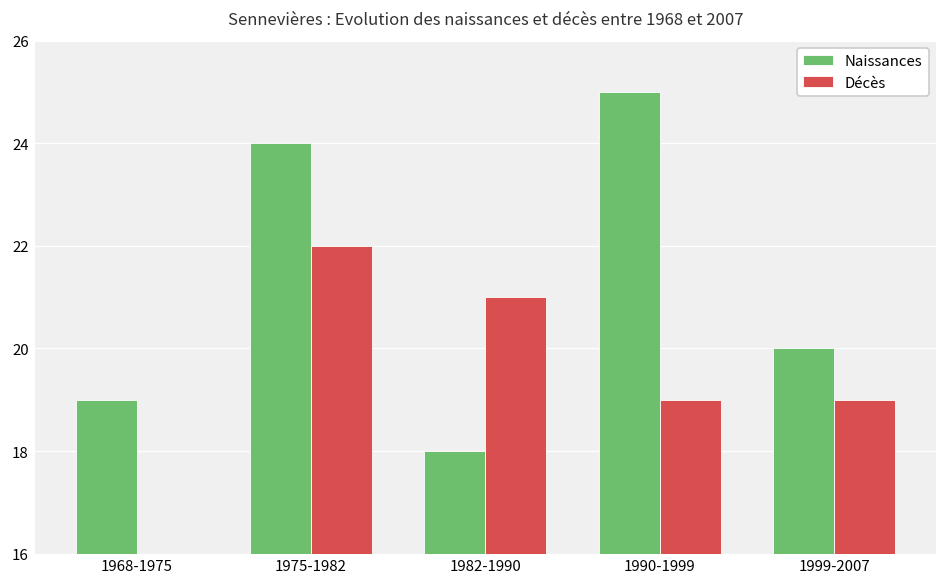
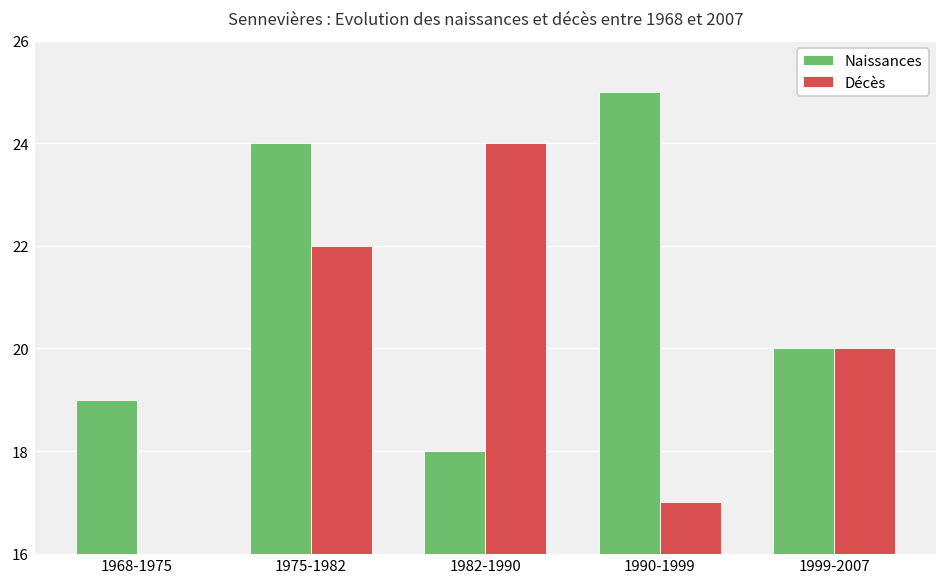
  {
    "Naissances": {
      "1968-1975": 19,
      "1975-1982": 24,
      "1982-1990": 18,
      "1990-1999": 25,
      "1999-2007": 20
    },
    "Décès": {
      "1975-1982": 22,
-     "1982-1990": 21,
-     "1990-1999": 19,
-     "1999-2007": 19
+     "1982-1990": 24,
+     "1990-1999": 17,
+     "1999-2007": 20
    }
  }
